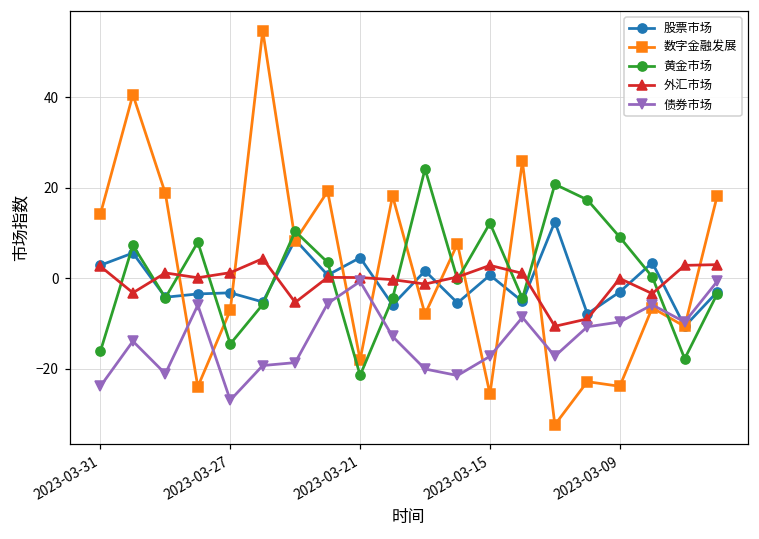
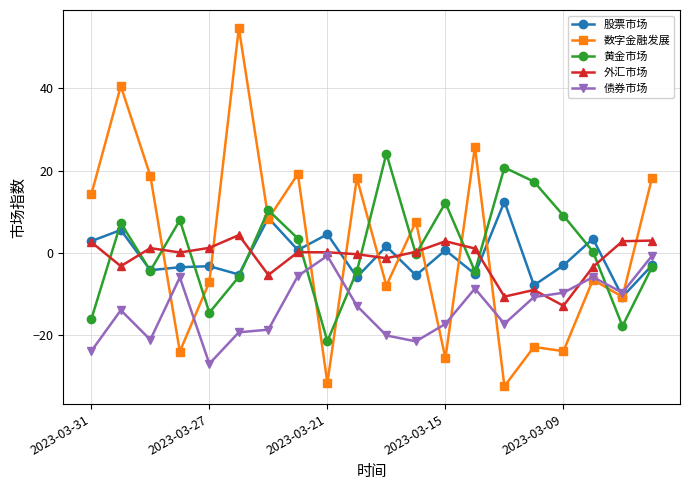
  {
    "股票市场": {
      "2023-03-27": -3,
      "2023-03-21": 5,
      "2023-03-15": 1,
      "2023-03-09": -3
    },
    "数字金融发展": {
      "2023-03-31": 14,
      "2023-03-27": -7,
-     "2023-03-21": -18,
+     "2023-03-21": -32,
      "2023-03-15": -26,
      "2023-03-09": -24
    },
    "黄金市场": {
      "2023-03-31": -16,
      "2023-03-27": -15,
      "2023-03-21": -21,
      "2023-03-15": 12,
      "2023-03-09": 9
    },
    "外汇市场": {
      "2023-03-27": 1,
      "2023-03-21": 0,
      "2023-03-15": 3,
-     "2023-03-09": 0
+     "2023-03-09": -13
    },
    "债券市场": {
      "2023-03-31": -24,
      "2023-03-27": -27,
      "2023-03-21": -1,
      "2023-03-15": -17,
      "2023-03-09": -10
    }
  }
